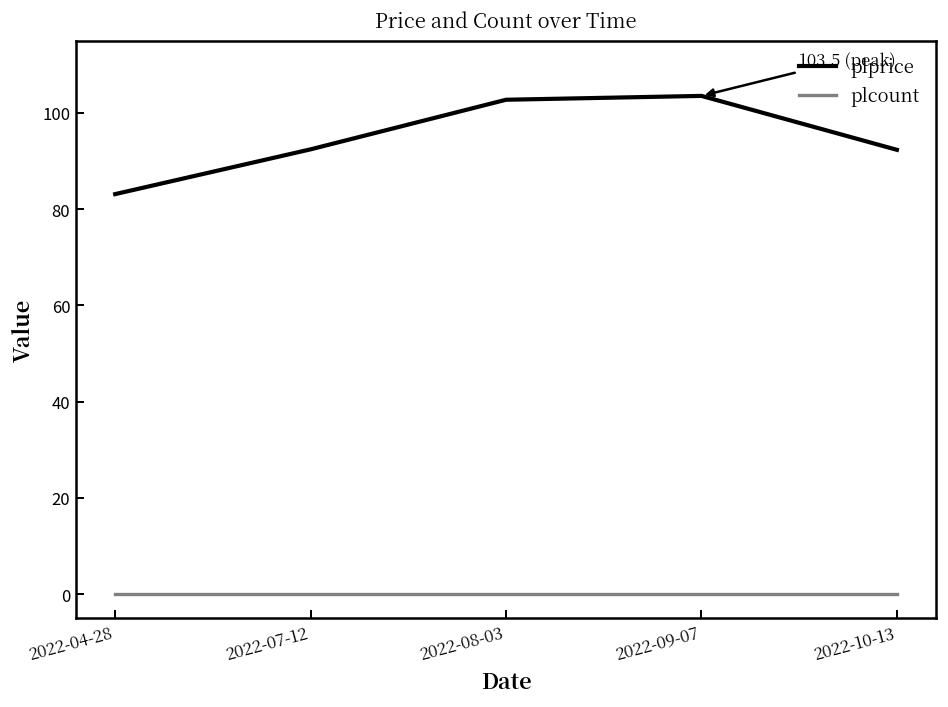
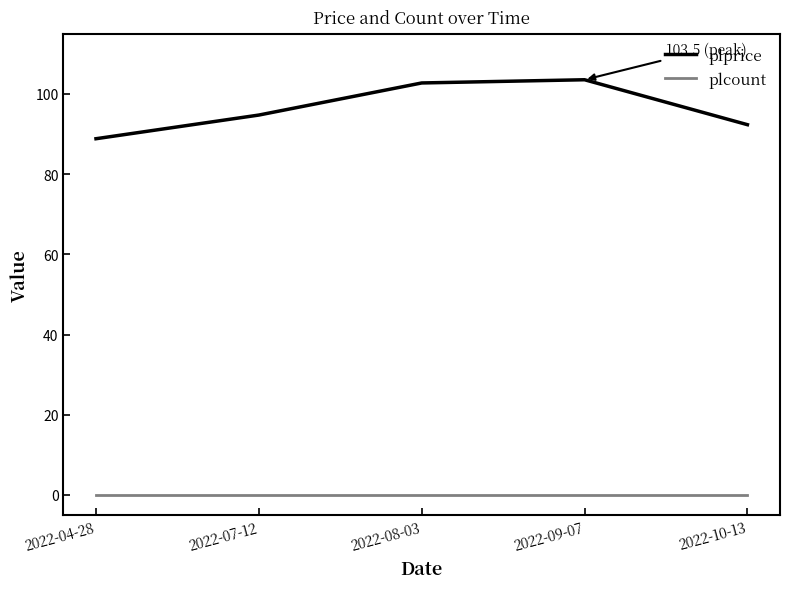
  {
    "plprice": {
-     "2022-04-28": 83,
-     "2022-07-12": 92,
+     "2022-04-28": 89,
+     "2022-07-12": 95,
      "2022-08-03": 103,
      "2022-10-13": 92
    },
    "plcount": {
      "2022-04-28": 0,
      "2022-07-12": 0,
      "2022-08-03": 0,
      "2022-09-07": 0,
      "2022-10-13": 0
    }
  }
